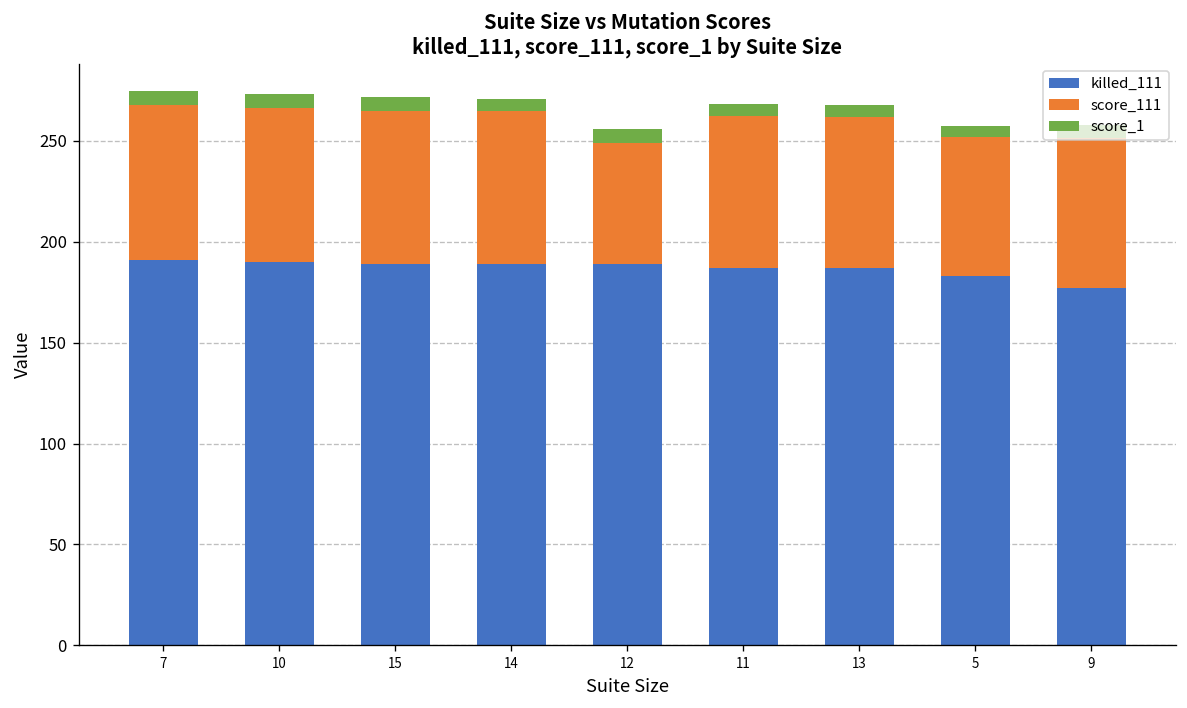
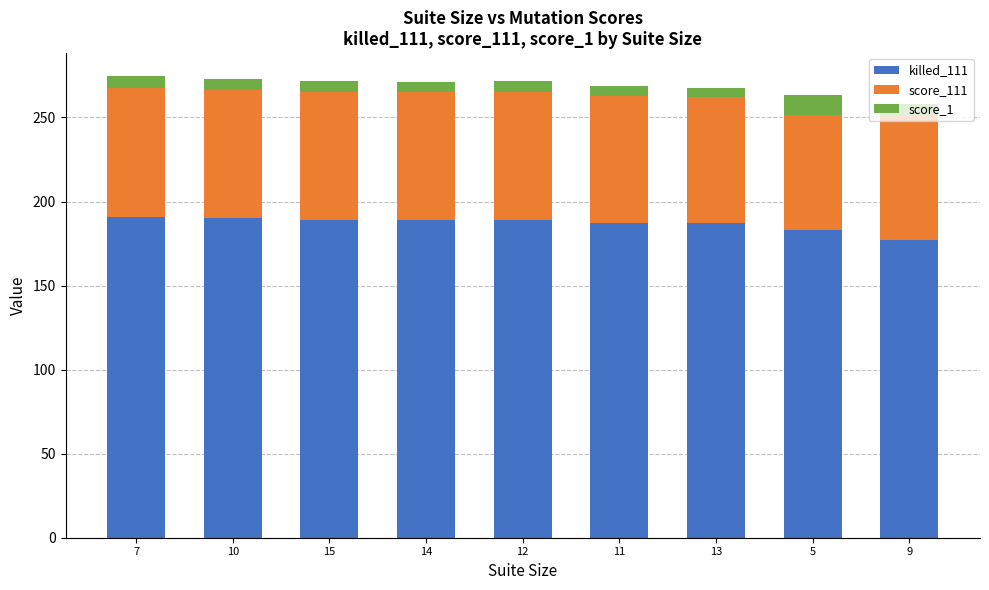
  {
    "killed_111": {
      "7": 191,
      "10": 190,
      "15": 189,
      "14": 189,
      "12": 189,
      "11": 187,
      "13": 187,
      "5": 183,
      "9": 177
    },
    "score_111": {
      "7": 77,
      "10": 76,
      "15": 76,
      "14": 76,
-     "12": 60,
+     "12": 76,
      "11": 76,
      "13": 75,
      "5": 69
    },
    "score_1": {
      "7": 7,
      "10": 7,
      "15": 7,
      "14": 6,
      "12": 7,
      "11": 6,
      "13": 6,
-     "5": 6
+     "5": 12
    }
  }
